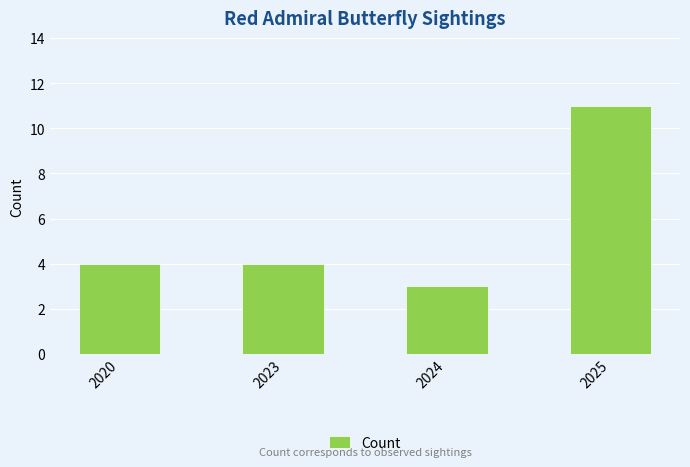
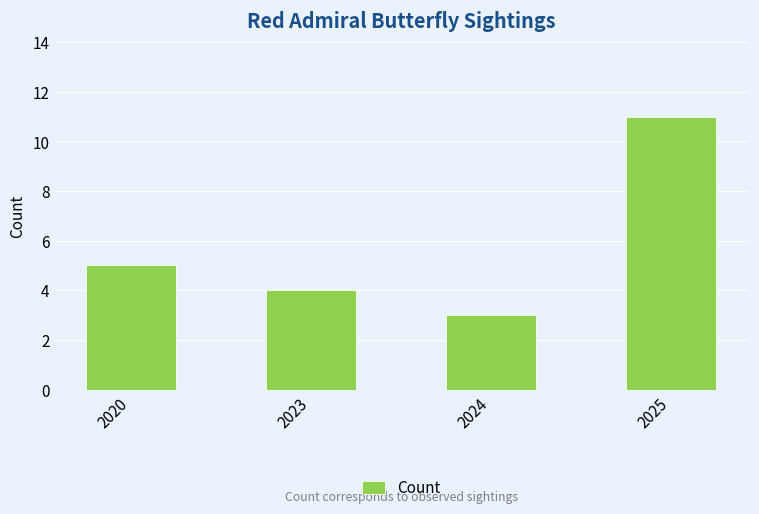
  {
-   "2020": 4,
+   "2020": 5,
    "2023": 4,
    "2024": 3,
    "2025": 11
  }
